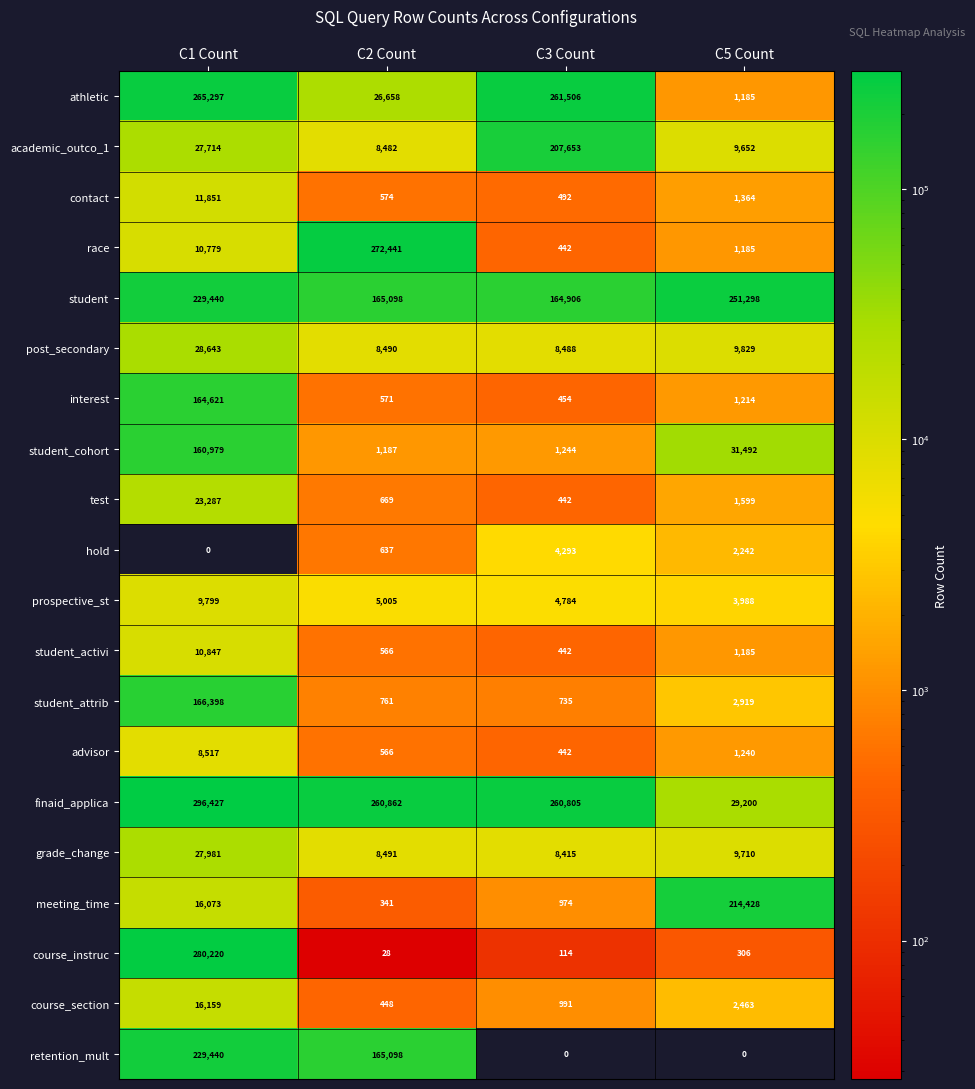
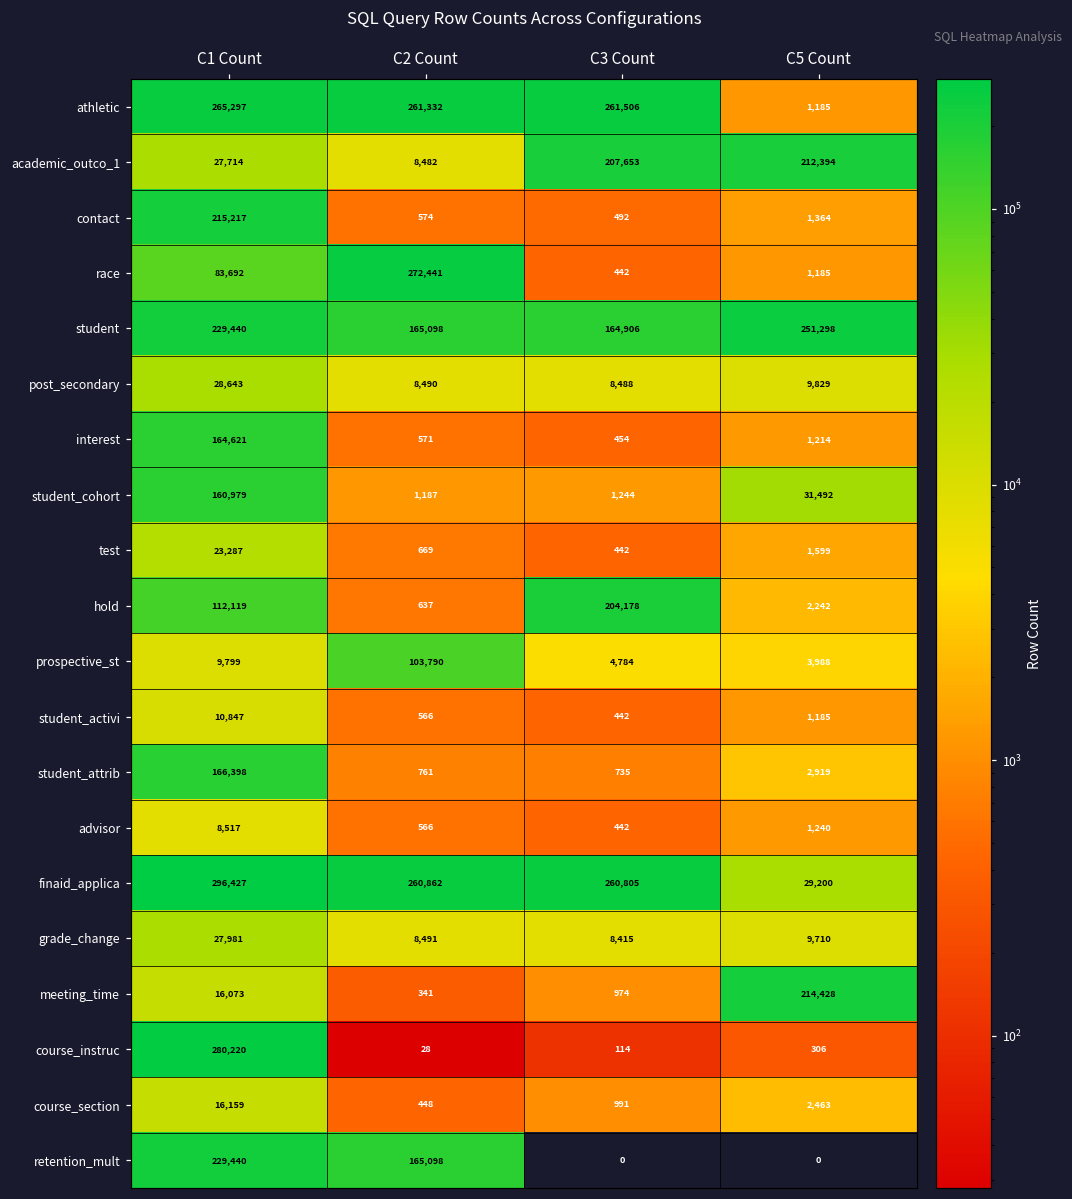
  {
    "athletic": {
      "C1 Count": "265,297",
-     "C2 Count": "26,658",
+     "C2 Count": "261,332",
      "C3 Count": "261,506",
      "C5 Count": "1,185"
    },
    "academic_outco_1": {
      "C1 Count": "27,714",
      "C2 Count": "8,482",
      "C3 Count": "207,653",
-     "C5 Count": "9,652"
+     "C5 Count": "212,394"
    },
    "contact": {
-     "C1 Count": "11,851",
+     "C1 Count": "215,217",
      "C2 Count": "574",
      "C3 Count": "492",
      "C5 Count": "1,364"
    },
    "race": {
-     "C1 Count": "10,779",
+     "C1 Count": "83,692",
      "C2 Count": "272,441",
      "C3 Count": "442",
      "C5 Count": "1,185"
    },
    "student": {
      "C1 Count": "229,440",
      "C2 Count": "165,098",
      "C3 Count": "164,906",
      "C5 Count": "251,298"
    },
    "post_secondary": {
      "C1 Count": "28,643",
      "C2 Count": "8,490",
      "C3 Count": "8,488",
      "C5 Count": "9,829"
    },
    "interest": {
      "C1 Count": "164,621",
      "C2 Count": "571",
      "C3 Count": "454",
      "C5 Count": "1,214"
    },
    "student_cohort": {
      "C1 Count": "160,979",
      "C2 Count": "1,187",
      "C3 Count": "1,244",
      "C5 Count": "31,492"
    },
    "test": {
      "C1 Count": "23,287",
      "C2 Count": "669",
      "C3 Count": "442",
      "C5 Count": "1,599"
    },
    "hold": {
-     "C1 Count": "0",
+     "C1 Count": "112,119",
      "C2 Count": "637",
-     "C3 Count": "4,293",
+     "C3 Count": "204,178",
      "C5 Count": "2,242"
    },
    "prospective_st": {
      "C1 Count": "9,799",
-     "C2 Count": "5,005",
+     "C2 Count": "103,790",
      "C3 Count": "4,784",
      "C5 Count": "3,988"
    },
    "student_activi": {
      "C1 Count": "10,847",
      "C2 Count": "566",
      "C3 Count": "442",
      "C5 Count": "1,185"
    },
    "student_attrib": {
      "C1 Count": "166,398",
      "C2 Count": "761",
      "C3 Count": "735",
      "C5 Count": "2,919"
    },
    "advisor": {
      "C1 Count": "8,517",
      "C2 Count": "566",
      "C3 Count": "442",
      "C5 Count": "1,240"
    },
    "finaid_applica": {
      "C1 Count": "296,427",
      "C2 Count": "260,862",
      "C3 Count": "260,805",
      "C5 Count": "29,200"
    },
    "grade_change": {
      "C1 Count": "27,981",
      "C2 Count": "8,491",
      "C3 Count": "8,415",
      "C5 Count": "9,710"
    },
    "meeting_time": {
      "C1 Count": "16,073",
      "C2 Count": "341",
      "C3 Count": "974",
      "C5 Count": "214,428"
    },
    "course_instruc": {
      "C1 Count": "280,220",
      "C2 Count": "28",
      "C3 Count": "114",
      "C5 Count": "306"
    },
    "course_section": {
      "C1 Count": "16,159",
      "C2 Count": "448",
      "C3 Count": "991",
      "C5 Count": "2,463"
    },
    "retention_mult": {
      "C1 Count": "229,440",
      "C2 Count": "165,098",
      "C3 Count": "0",
      "C5 Count": "0"
    }
  }
